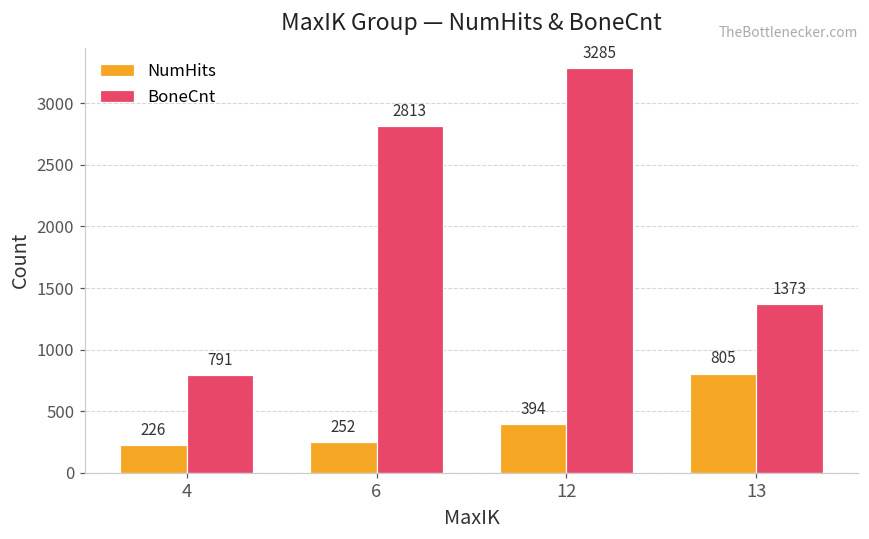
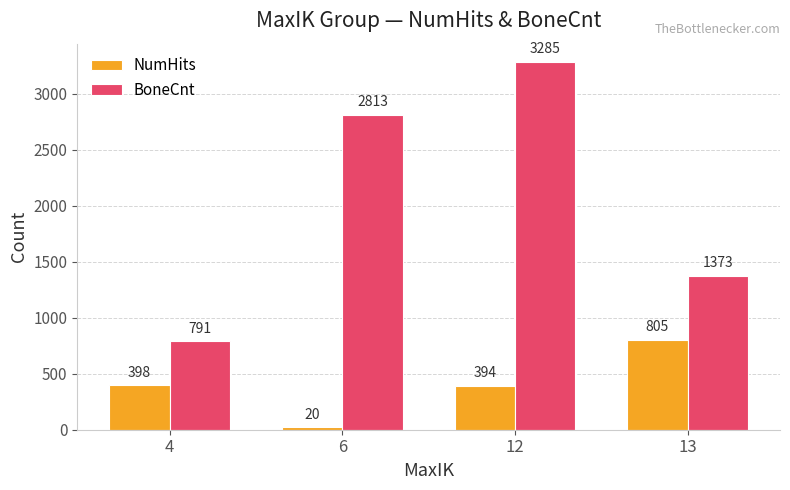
  {
    "NumHits": {
-     "4": 226,
-     "6": 252,
+     "4": 398,
+     "6": 20,
      "12": 394,
      "13": 805
    },
    "BoneCnt": {
      "4": 791,
      "6": 2813,
      "12": 3285,
      "13": 1373
    }
  }
